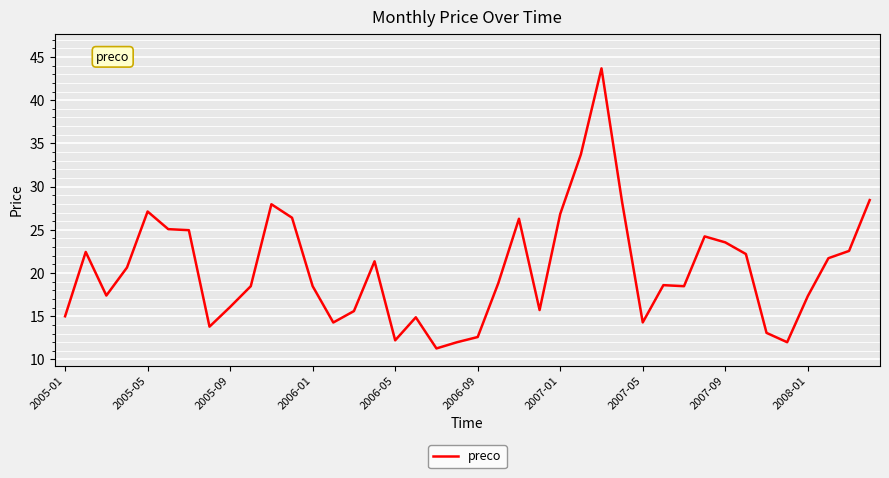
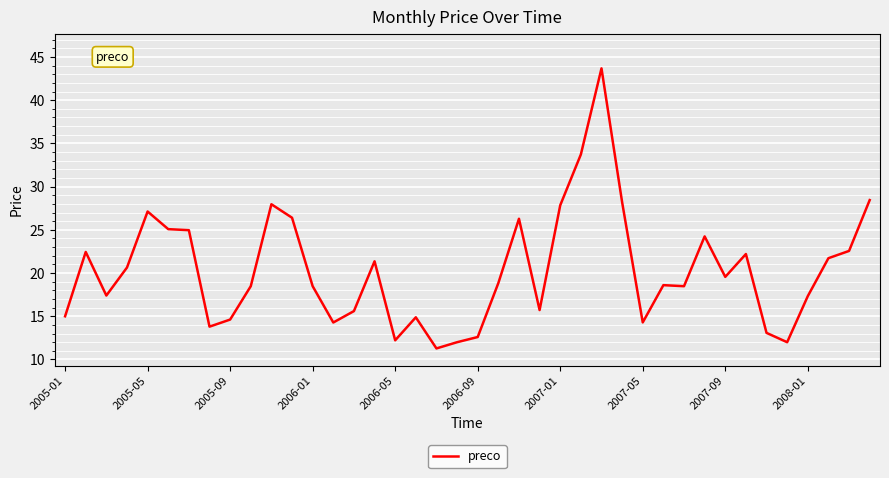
  {
    "2005-01": 15,
    "2005-05": 27,
-   "2005-09": 16,
+   "2005-09": 15,
    "2006-01": 18,
    "2006-05": 12,
    "2006-09": 13,
-   "2007-01": 27,
+   "2007-01": 28,
    "2007-05": 14,
-   "2007-09": 24,
+   "2007-09": 20,
    "2008-01": 17
  }
